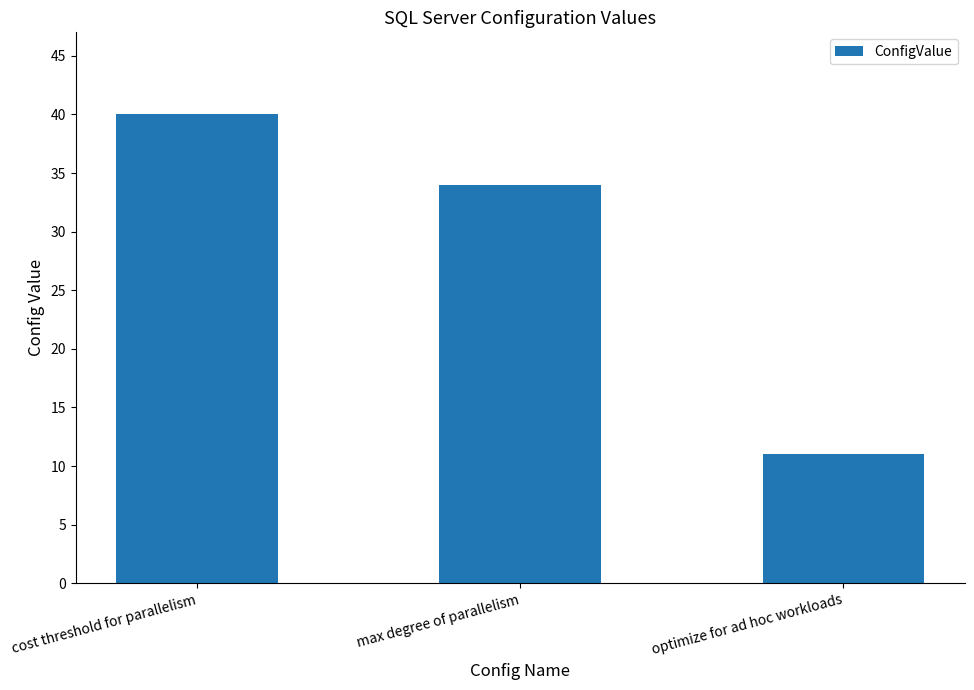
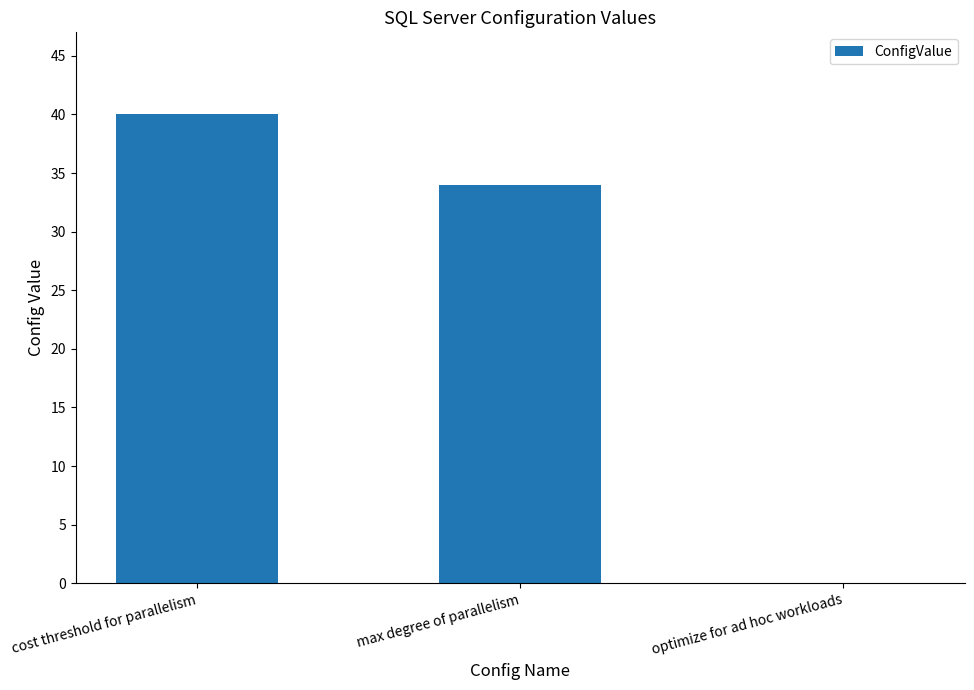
  {
    "cost threshold for parallelism": 40,
    "max degree of parallelism": 34,
-   "optimize for ad hoc workloads": 11
+   "optimize for ad hoc workloads": 0
  }
